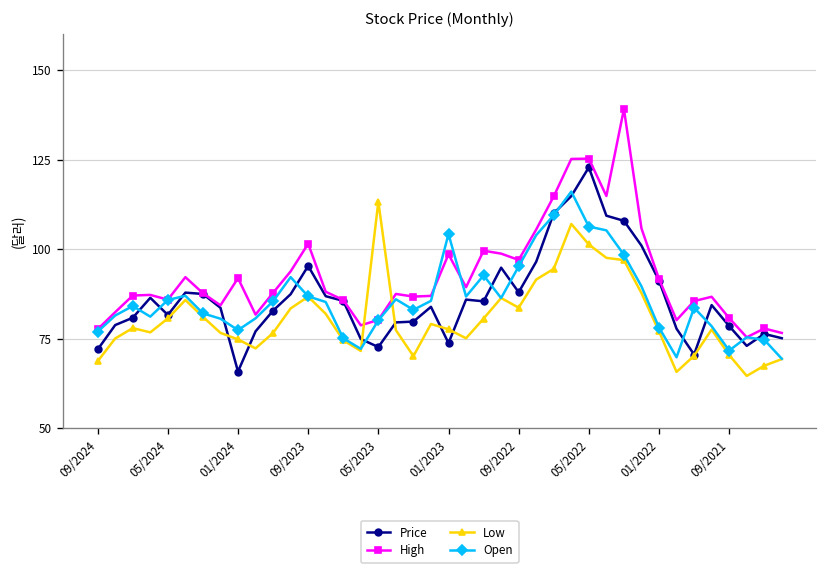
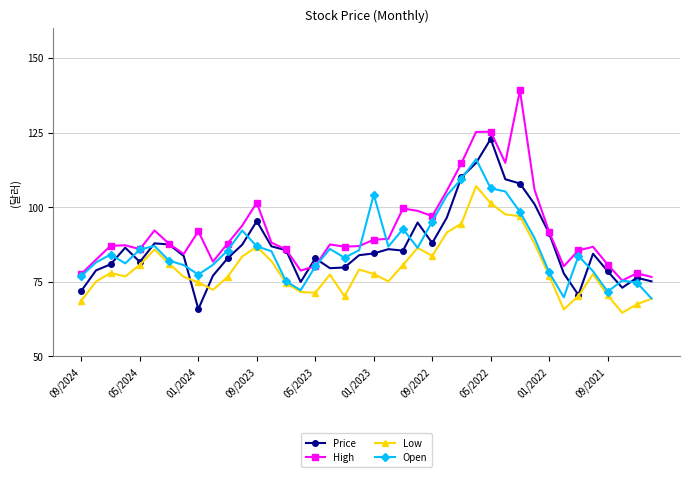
  {
    "Price": {
      "09/2024": 72,
      "05/2024": 82,
      "01/2024": 66,
      "09/2023": 95,
-     "05/2023": 73,
-     "01/2023": 74,
+     "05/2023": 83,
+     "01/2023": 84,
      "09/2022": 88,
      "05/2022": 123,
      "09/2021": 79
    },
    "High": {
      "01/2024": 92,
      "09/2023": 102,
-     "01/2023": 99,
+     "01/2023": 89,
      "09/2022": 97,
      "05/2022": 125,
      "09/2021": 81
    },
    "Low": {
      "09/2024": 69,
      "05/2024": 81,
      "01/2024": 75,
-     "05/2023": 113,
+     "05/2023": 71,
      "01/2023": 78,
      "09/2022": 84,
      "05/2022": 101,
      "01/2022": 77,
      "09/2021": 70
    },
    "Open": {
      "01/2024": 77,
      "01/2023": 104,
      "09/2022": 95,
      "05/2022": 106,
      "01/2022": 78,
      "09/2021": 72
    }
  }
